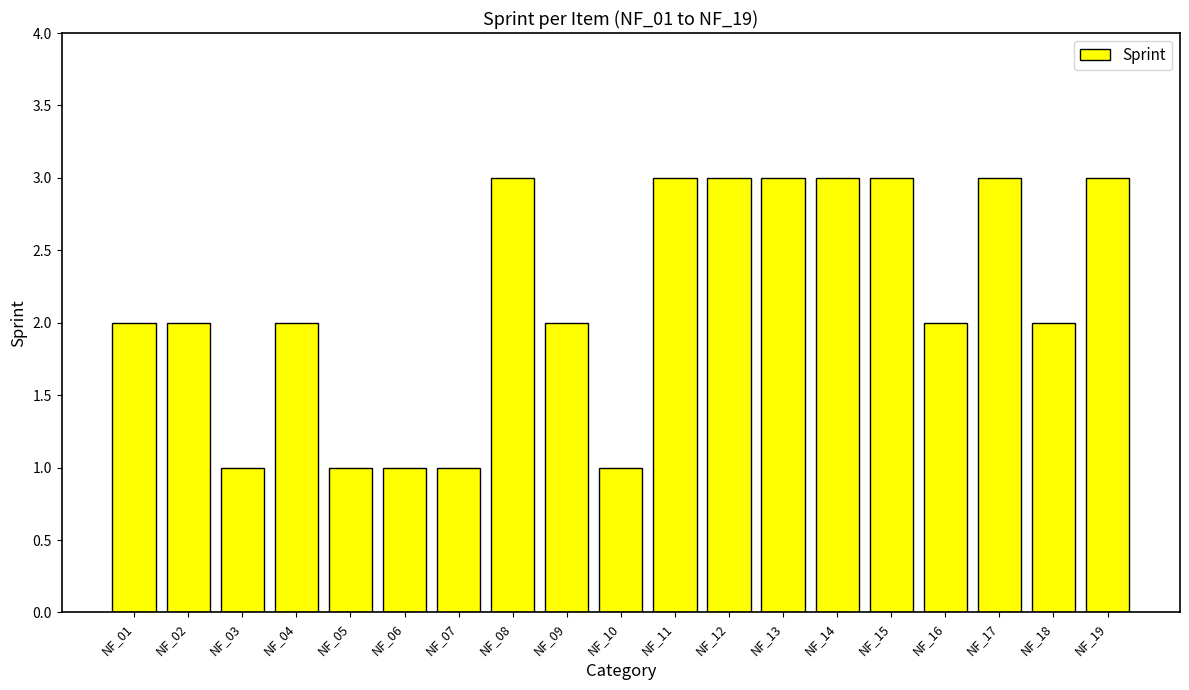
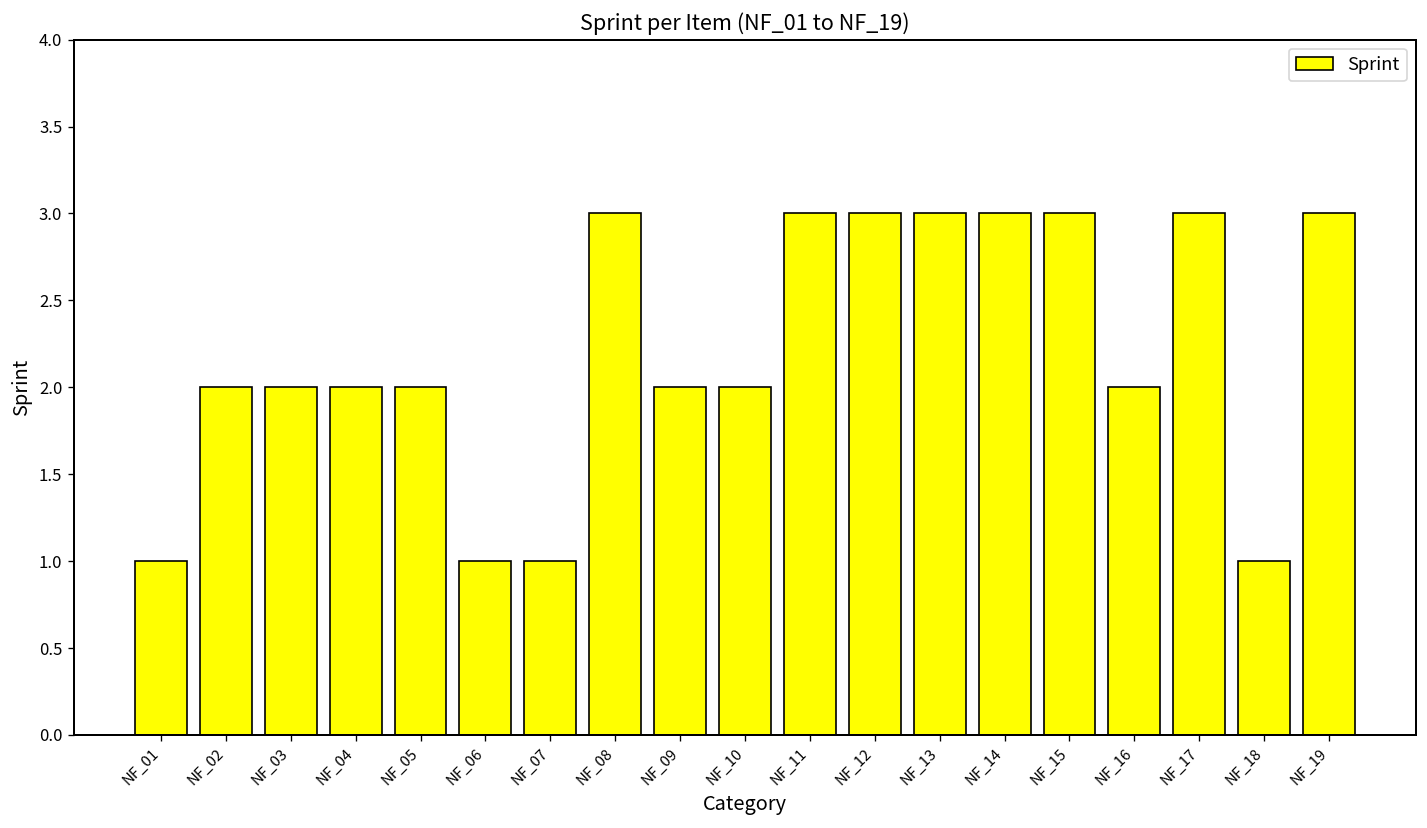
  {
-   "NF_01": 2,
+   "NF_01": 1,
    "NF_02": 2,
-   "NF_03": 1,
+   "NF_03": 2,
    "NF_04": 2,
-   "NF_05": 1,
+   "NF_05": 2,
    "NF_06": 1,
    "NF_07": 1,
    "NF_08": 3,
    "NF_09": 2,
-   "NF_10": 1,
+   "NF_10": 2,
    "NF_11": 3,
    "NF_12": 3,
    "NF_13": 3,
    "NF_14": 3,
    "NF_15": 3,
    "NF_16": 2,
    "NF_17": 3,
-   "NF_18": 2,
+   "NF_18": 1,
    "NF_19": 3
  }
